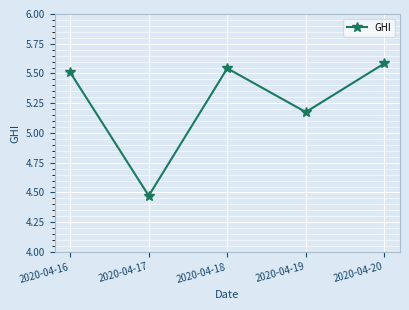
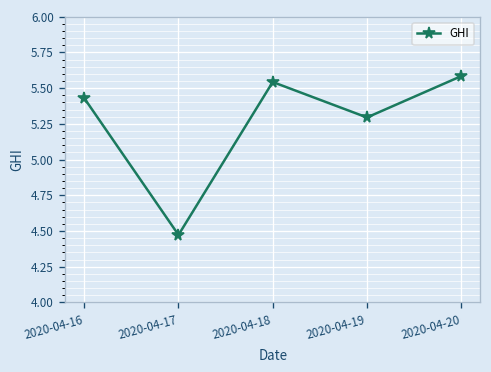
  {
-   "2020-04-16": 5.51,
+   "2020-04-16": 5.43,
    "2020-04-17": 4.47,
    "2020-04-18": 5.54,
-   "2020-04-19": 5.18,
+   "2020-04-19": 5.30,
    "2020-04-20": 5.58
  }
